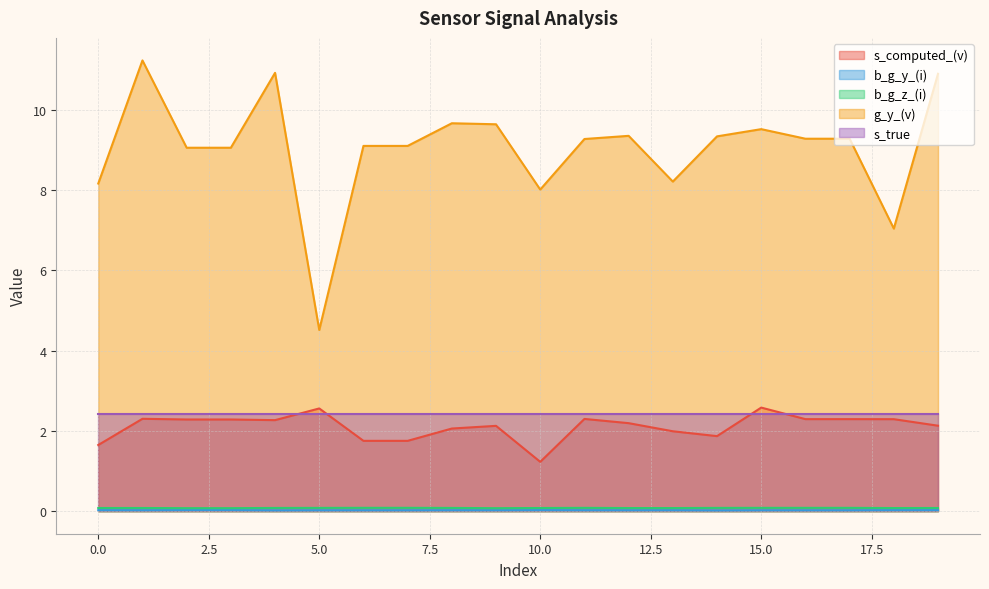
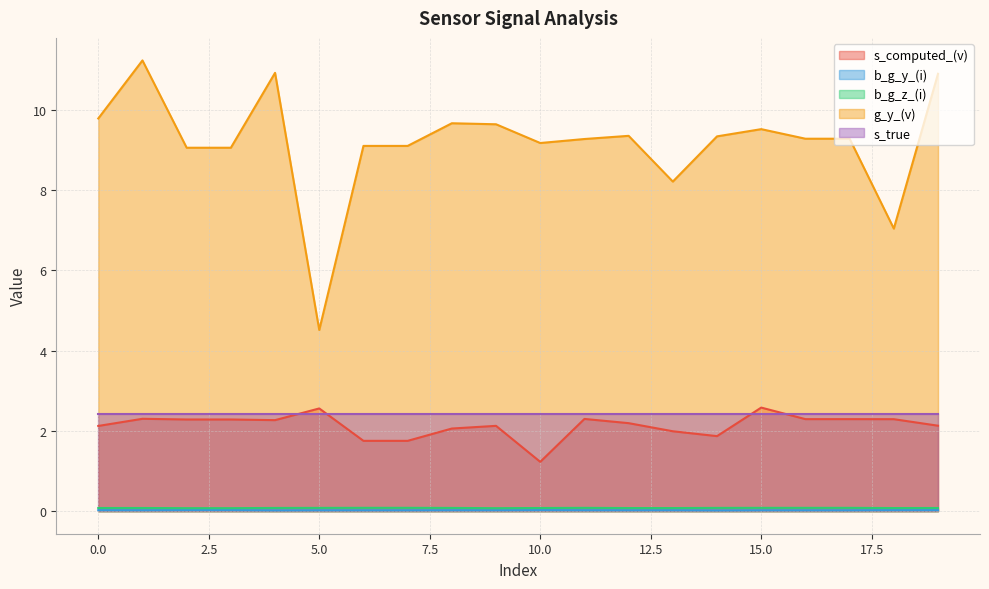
  {
    "s_computed_(v)": {
-     "0.0": 1.6,
+     "0.0": 2.1,
      "5.0": 2.6,
      "10.0": 1.2,
      "15.0": 2.6
    },
    "g_y_(v)": {
-     "0.0": 8.2,
+     "0.0": 9.8,
      "5.0": 4.5,
-     "10.0": 8.0,
+     "10.0": 9.2,
      "15.0": 9.5
    },
    "s_true": {
      "0.0": 2.4,
      "5.0": 2.4,
      "10.0": 2.4,
      "15.0": 2.4
    }
  }
